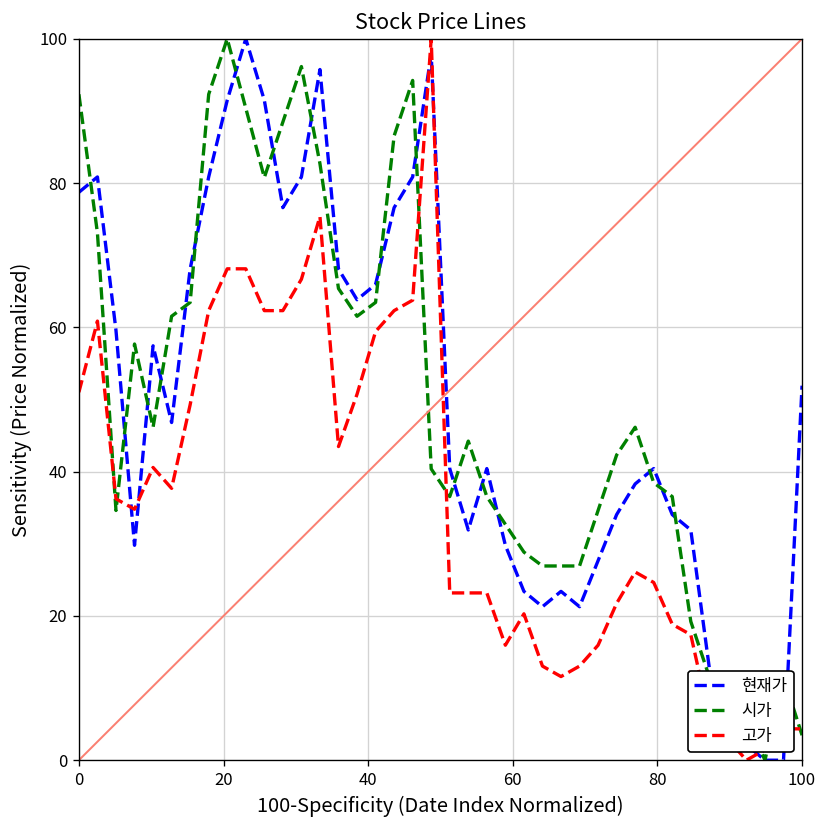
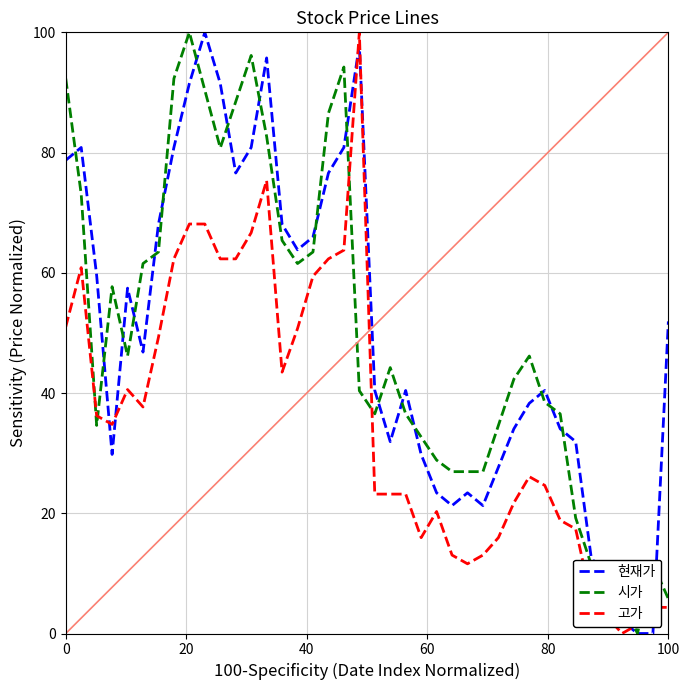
  {
    "현재가": {
      "0": 79,
      "100": 52
    },
    "시가": {
      "0": 92,
-     "100": 3
+     "100": 6
    },
    "고가": {
      "0": 51,
      "100": 4
    }
  }
